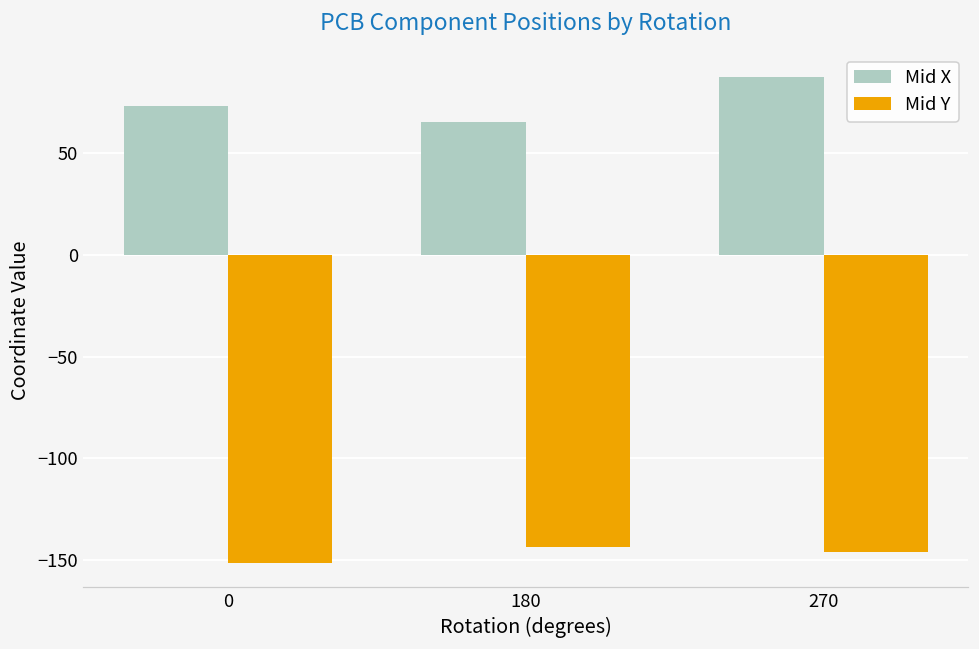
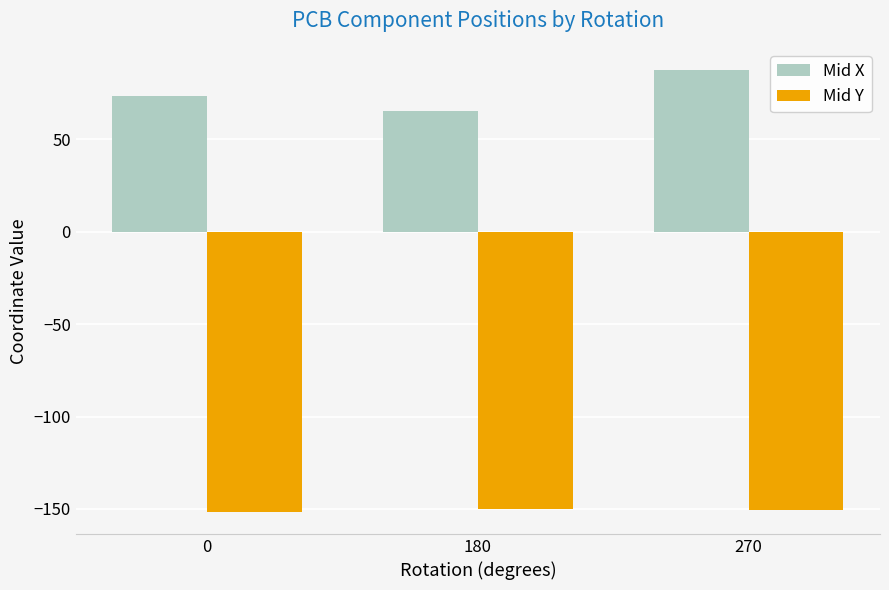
  {
    "Mid X": {
      "0": 73,
      "180": 66,
      "270": 88
    },
    "Mid Y": {
      "0": -152,
-     "180": -144,
-     "270": -146
+     "180": -150,
+     "270": -151
    }
  }
